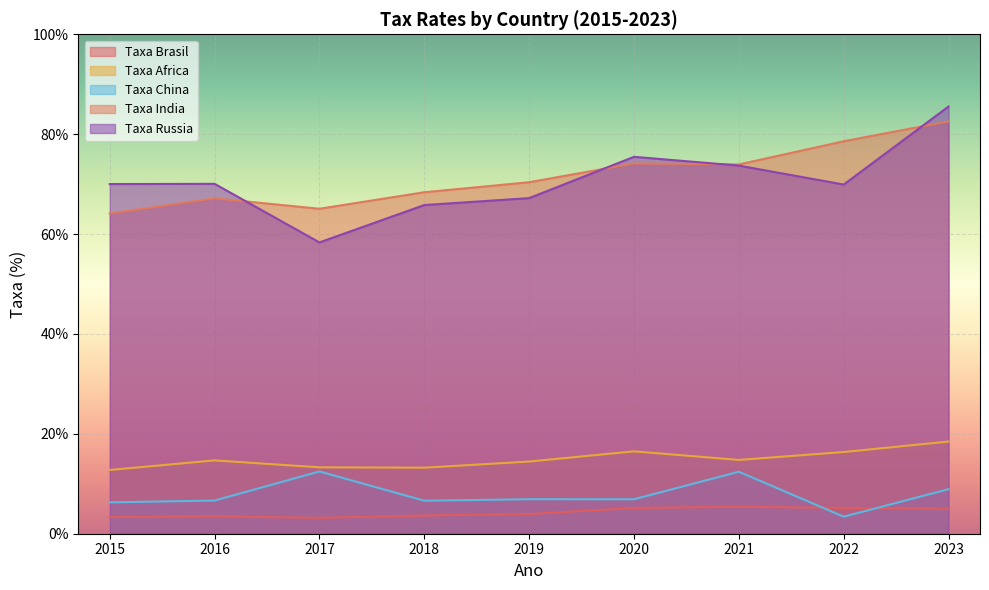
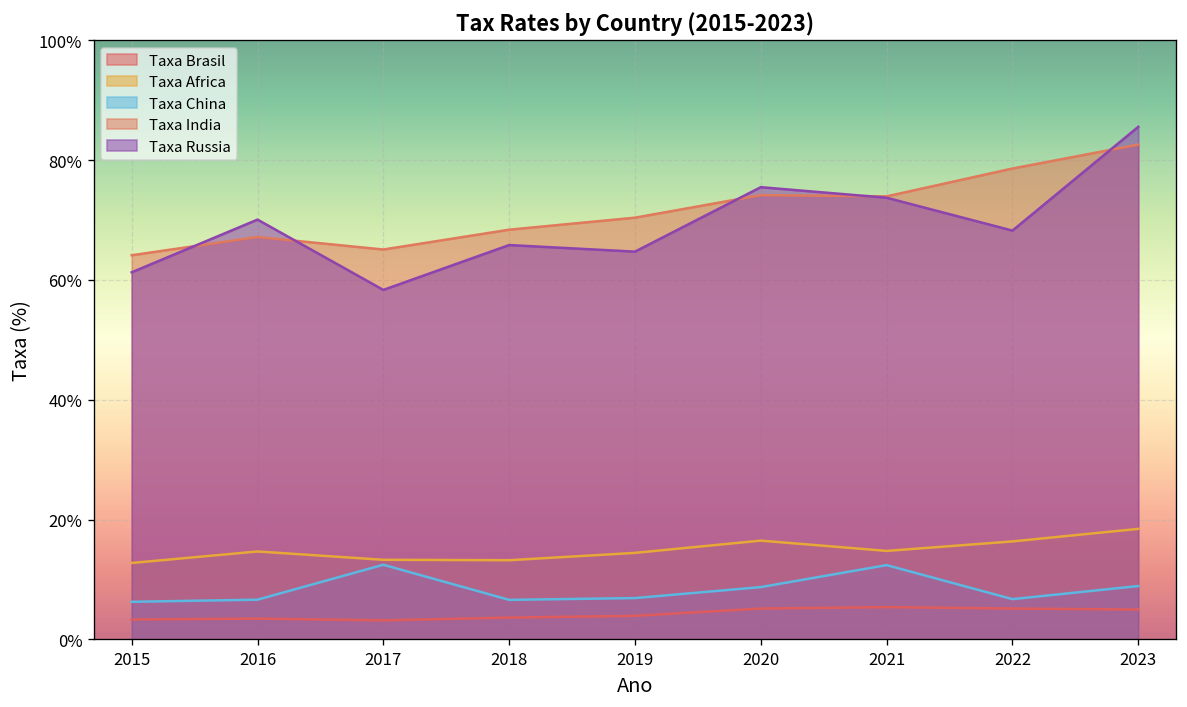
  {
    "Taxa China": {
      "2015": "6%",
      "2016": "7%",
      "2017": "12%",
      "2018": "7%",
      "2019": "7%",
-     "2020": "7%",
+     "2020": "9%",
      "2021": "12%",
-     "2022": "3%",
+     "2022": "7%",
      "2023": "9%"
    },
    "Taxa Russia": {
-     "2015": "70%",
+     "2015": "61%",
      "2016": "70%",
      "2017": "58%",
      "2018": "66%",
-     "2019": "67%",
+     "2019": "65%",
      "2020": "75%",
-     "2022": "70%",
+     "2022": "68%",
      "2023": "86%"
    }
  }
